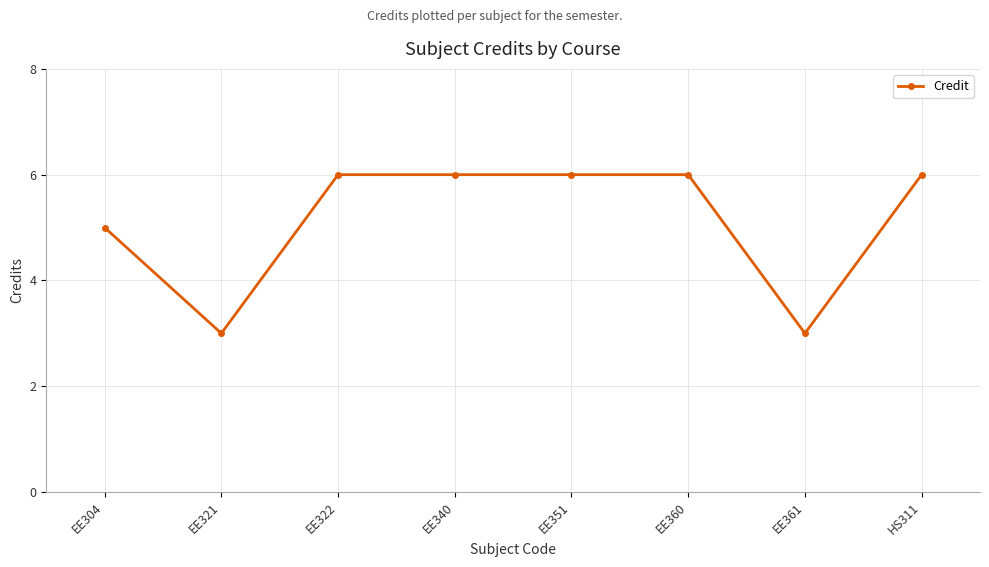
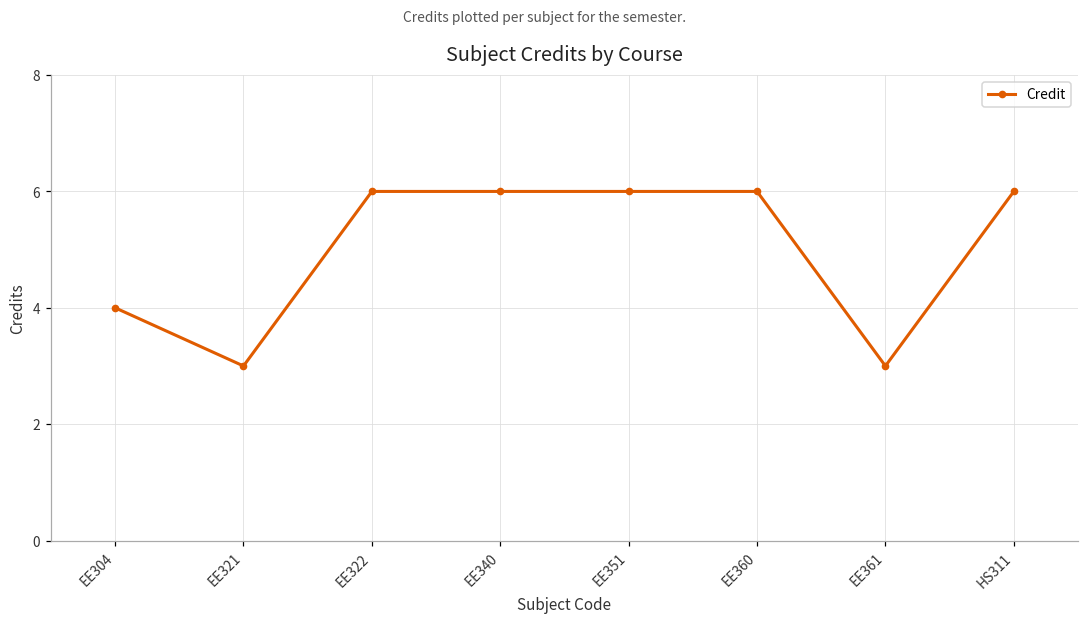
  {
-   "EE304": 5,
+   "EE304": 4,
    "EE321": 3,
    "EE322": 6,
    "EE340": 6,
    "EE351": 6,
    "EE360": 6,
    "EE361": 3,
    "HS311": 6
  }
